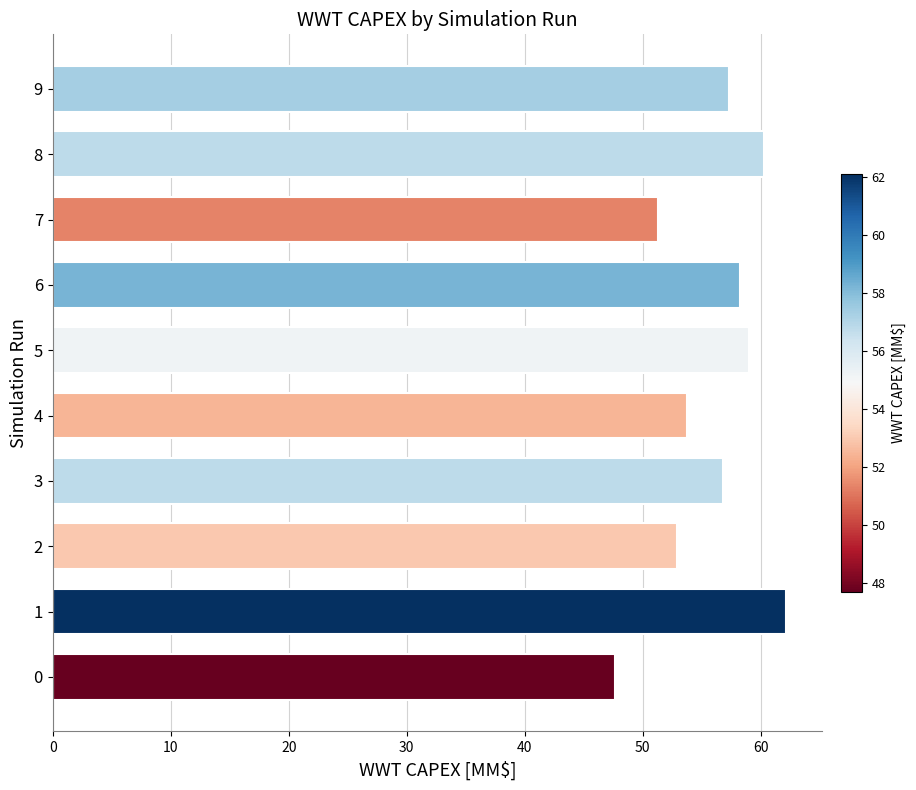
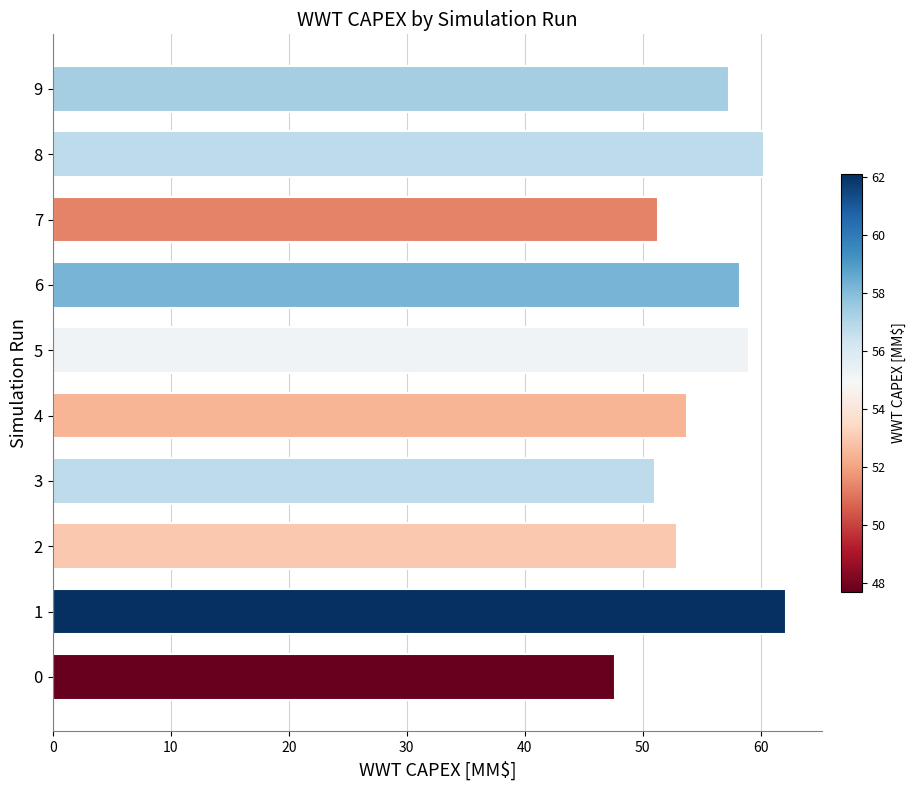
  {
    "9": 57.3,
    "8": 60.3,
    "7": 51.3,
    "6": 58.3,
    "5": 59.0,
    "4": 53.8,
-   "3": 56.8,
+   "3": 51.0,
    "2": 52.9,
    "1": 62.1,
    "0": 47.7
  }
